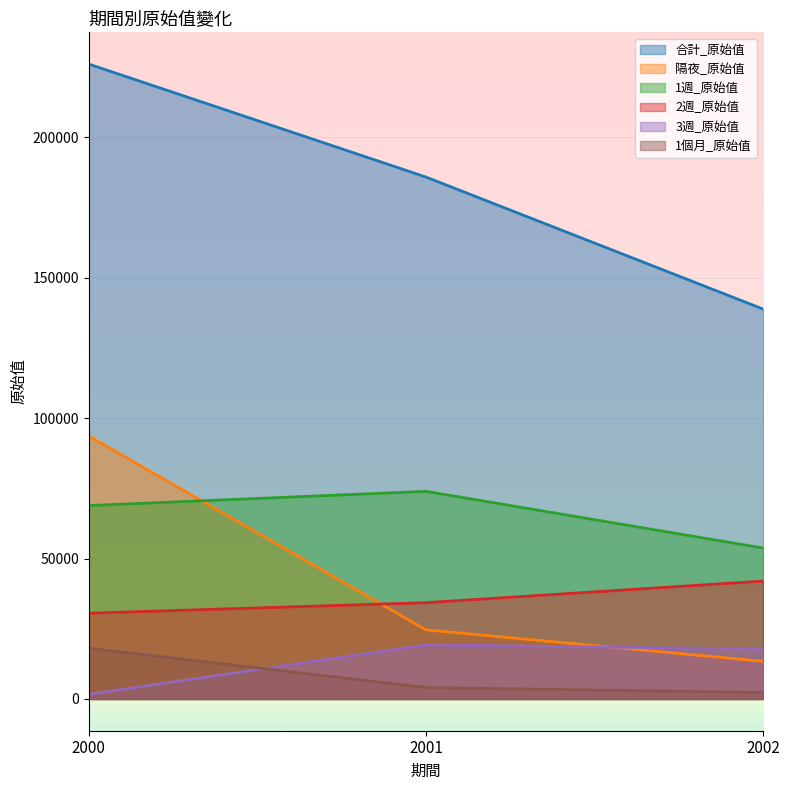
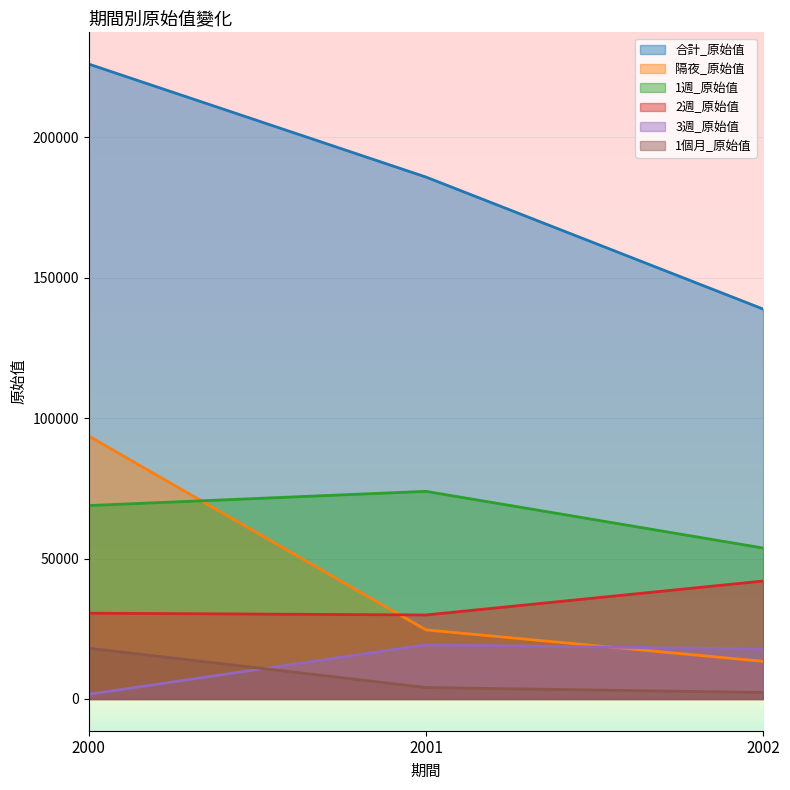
  {
    "合計_原始值": {
      "2000": 226000,
      "2001": 186000,
      "2002": 139000
    },
    "隔夜_原始值": {
      "2000": 94000,
      "2001": 25000,
      "2002": 13000
    },
    "1週_原始值": {
      "2000": 69000,
      "2001": 74000,
      "2002": 54000
    },
    "2週_原始值": {
      "2000": 31000,
-     "2001": 34000,
+     "2001": 30000,
      "2002": 42000
    },
    "3週_原始值": {
      "2000": 2000,
      "2001": 19000,
      "2002": 18000
    },
    "1個月_原始值": {
      "2000": 18000,
      "2001": 4000,
      "2002": 2000
    }
  }
